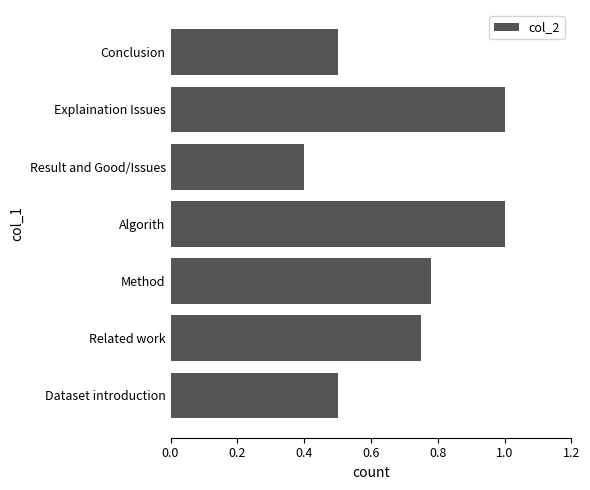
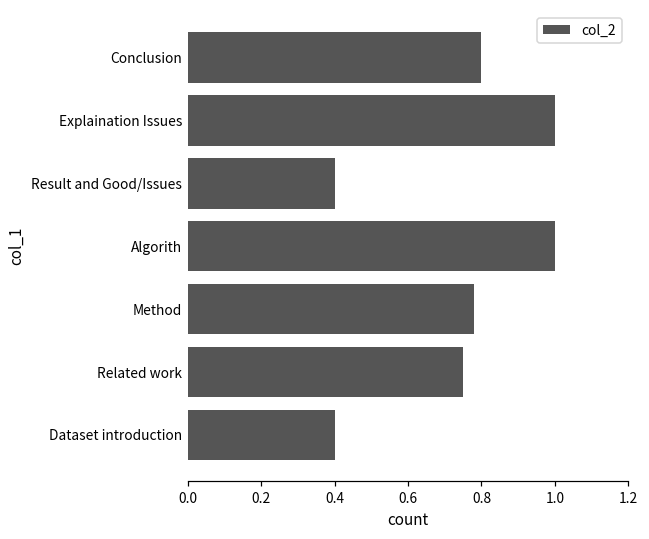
  {
-   "Conclusion": 0.5,
+   "Conclusion": 0.8,
    "Explaination Issues": 1.0,
    "Result and Good/Issues": 0.4,
    "Algorith": 1.0,
    "Method": 0.78,
    "Related work": 0.75,
-   "Dataset introduction": 0.5
+   "Dataset introduction": 0.4
  }
